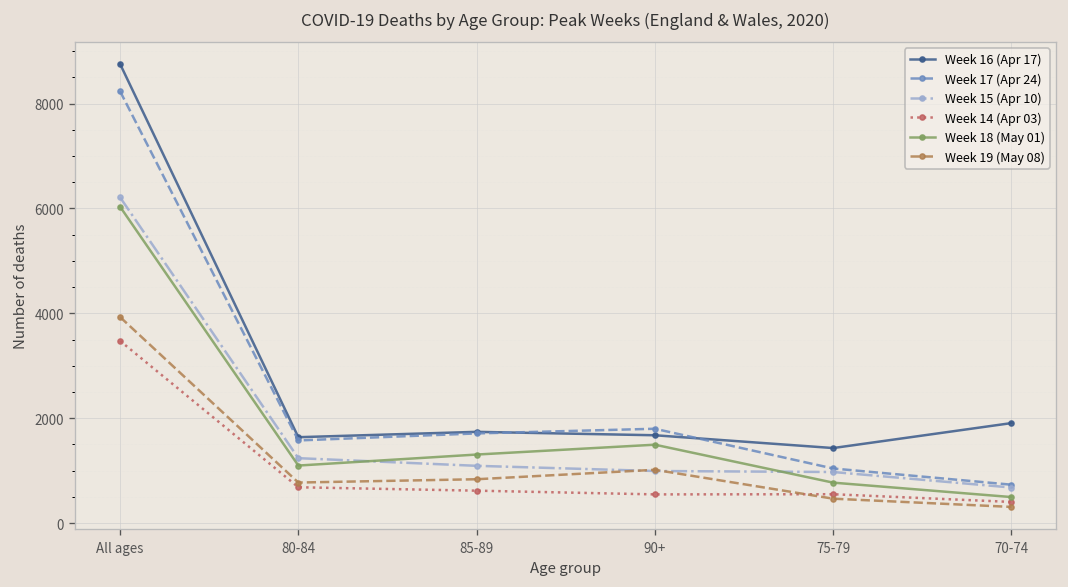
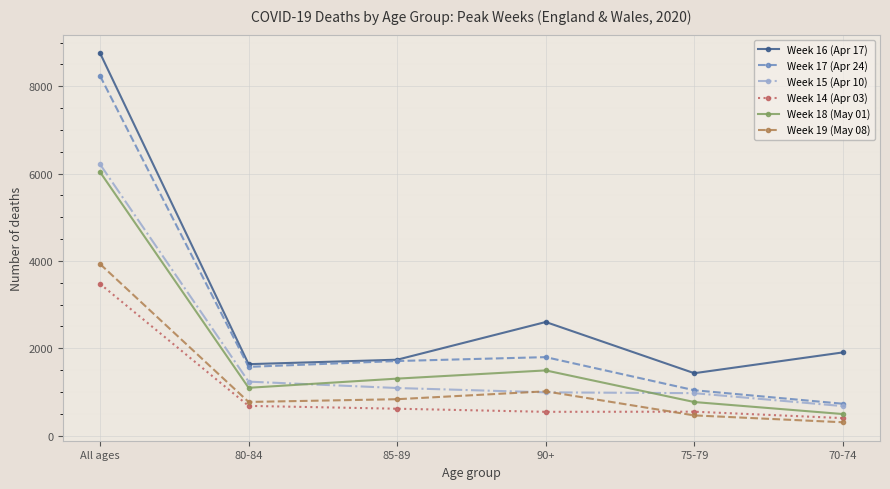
  {
    "Week 16 (Apr 17)": {
      "All ages": 8800,
      "80-84": 1600,
-     "90+": 1700,
+     "90+": 2600,
      "75-79": 1400,
      "70-74": 1900
    }
  }
